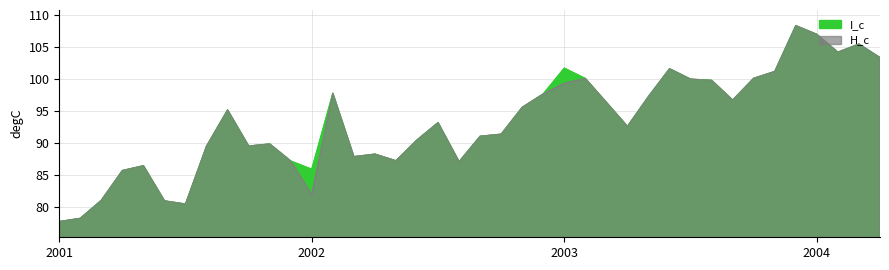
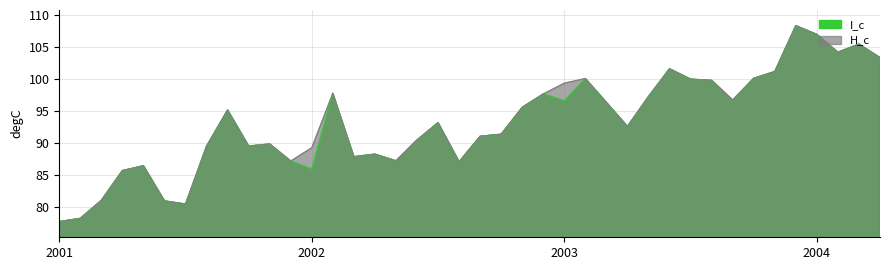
  {
    "I_c": {
      "2002": 86,
-     "2003": 102
+     "2003": 97
    },
    "H_c": {
-     "2002": 82,
+     "2002": 89,
      "2003": 99
    }
  }
